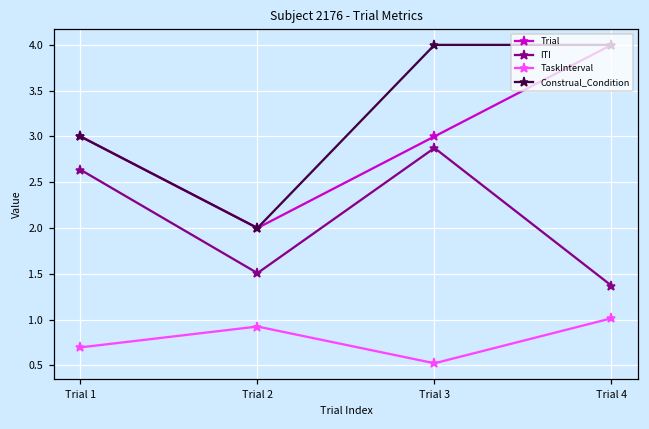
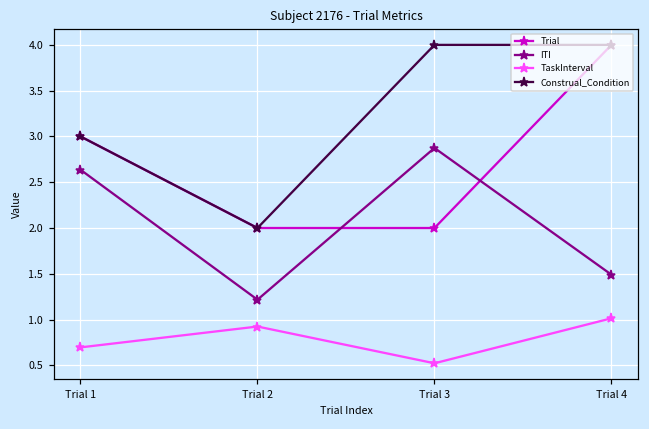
  {
    "Trial": {
-     "Trial 3": 3
+     "Trial 3": 2
    },
    "ITI": {
      "Trial 1": 2.6,
-     "Trial 2": 1.5,
+     "Trial 2": 1.2,
      "Trial 3": 2.9,
-     "Trial 4": 1.4
+     "Trial 4": 1.5
    },
    "TaskInterval": {
      "Trial 1": 0.7,
      "Trial 2": 0.9,
      "Trial 3": 0.5,
      "Trial 4": 1.0
    },
    "Construal_Condition": {
      "Trial 3": 4.0
    }
  }
